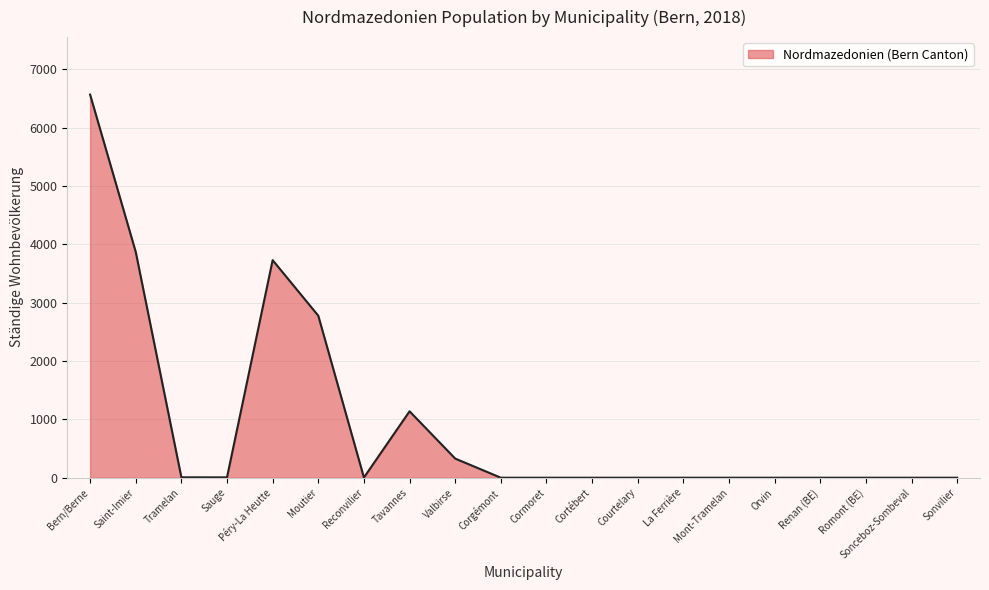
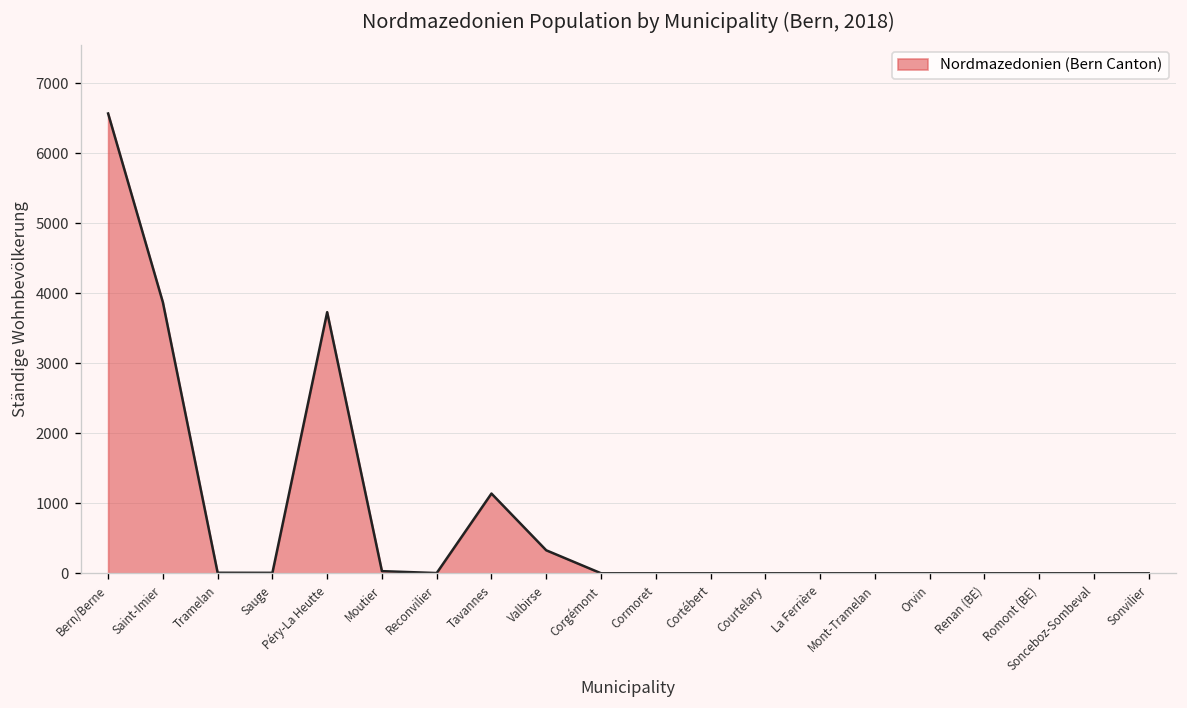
  {
    "Bern/Berne": 6600,
    "Saint-Imier": 3900,
    "Tramelan": 0,
    "Sauge": 0,
    "Péry-La Heutte": 3700,
-   "Moutier": 2800,
+   "Moutier": 0,
    "Reconvilier": 0,
    "Tavannes": 1100,
    "Valbirse": 300,
    "Corgémont": 0,
    "Cormoret": 0,
    "Cortébert": 0,
    "Courtelary": 0,
    "La Ferrière": 0,
    "Mont-Tramelan": 0,
    "Orvin": 0,
    "Renan (BE)": 0,
    "Romont (BE)": 0,
    "Sonceboz-Sombeval": 0,
    "Sonvilier": 0
  }
